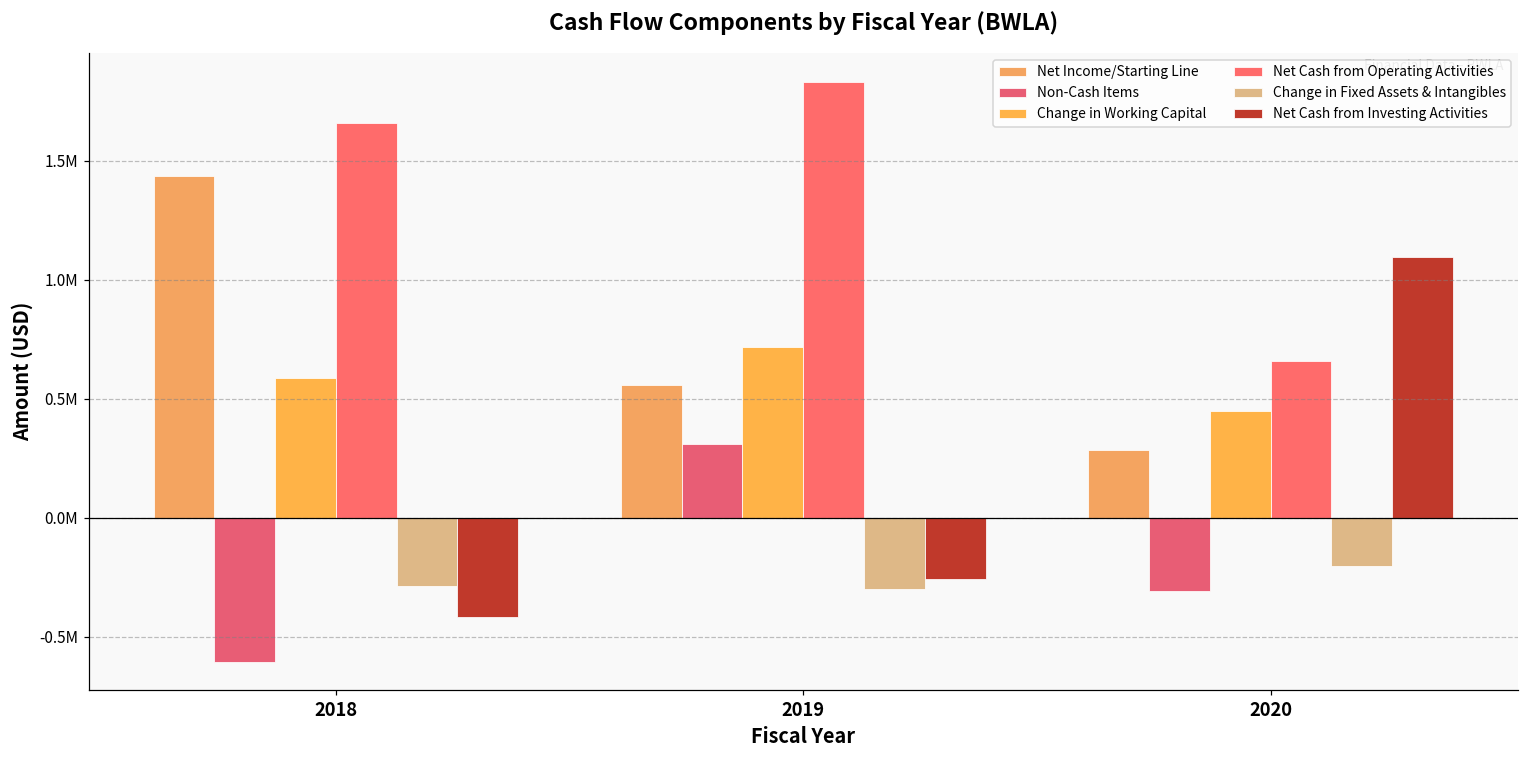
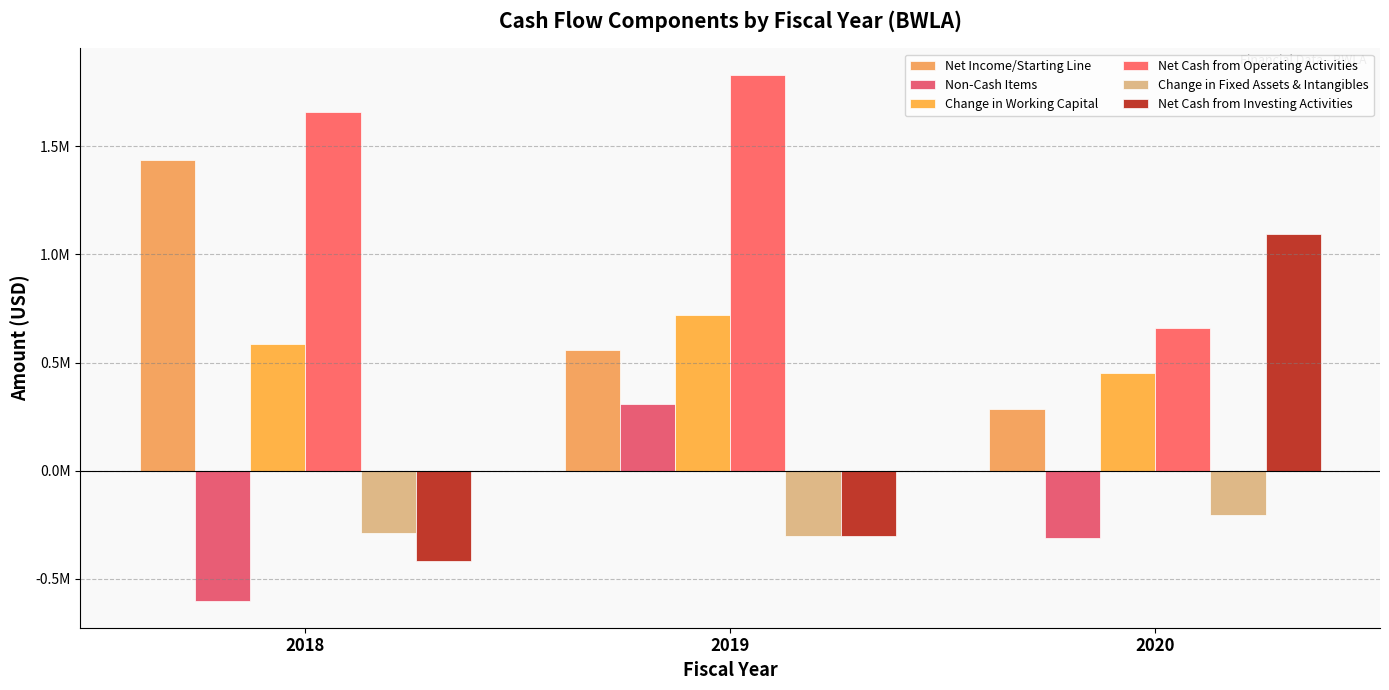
  {
    "Net Cash from Investing Activities": {
      "2018": -420000,
-     "2019": -260000,
+     "2019": -300000,
      "2020": 1100000
    }
  }
